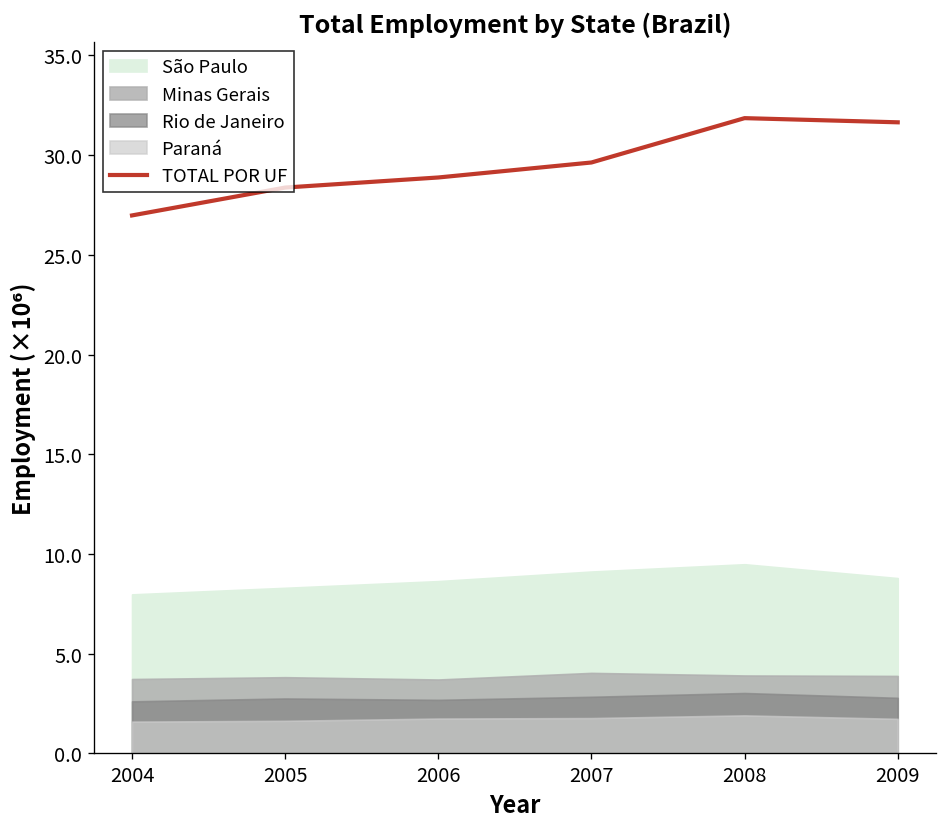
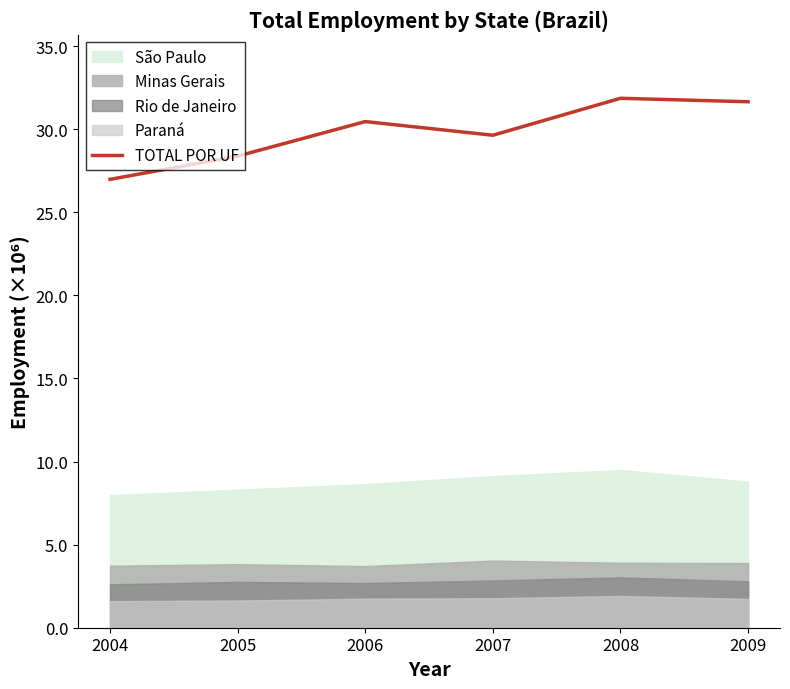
  {
    "TOTAL POR UF": {
      "2004": 27.0,
-     "2006": 28.9,
+     "2006": 30.5,
      "2007": 29.6,
      "2008": 31.9,
      "2009": 31.6
    }
  }
